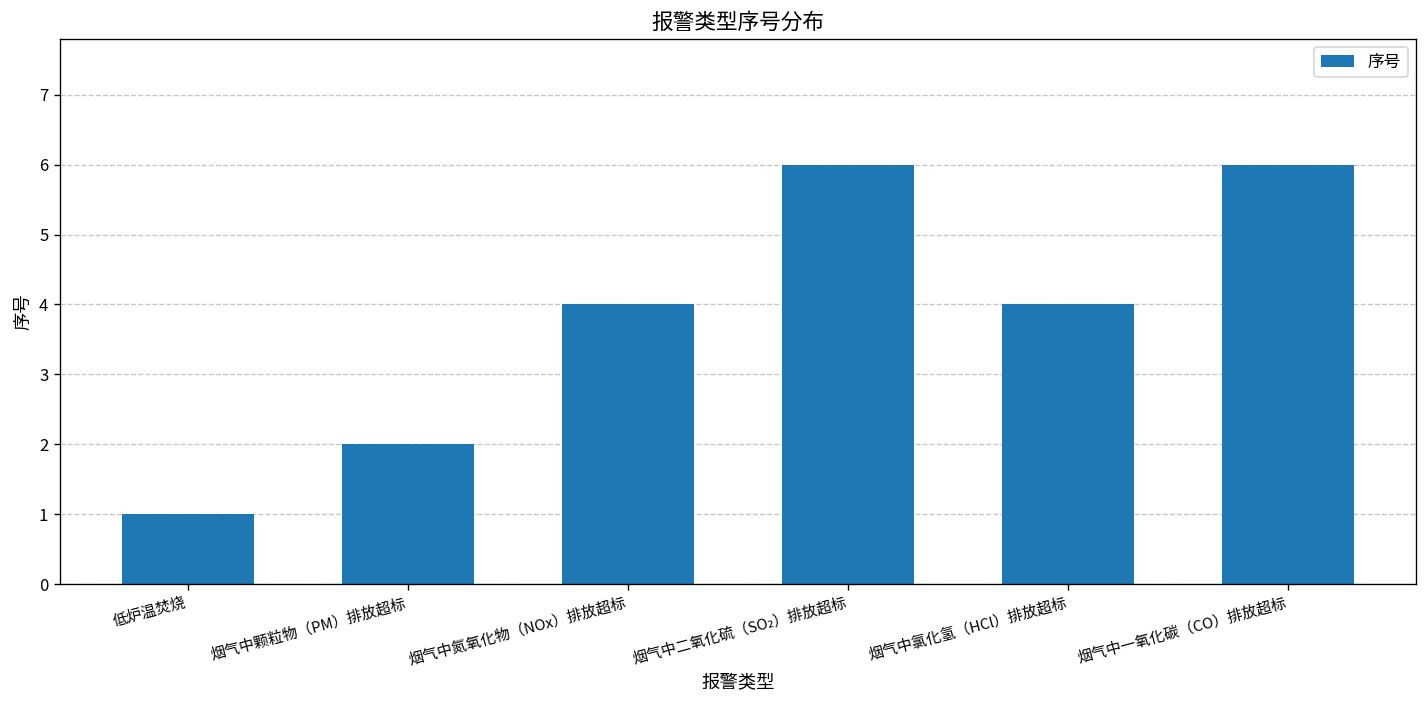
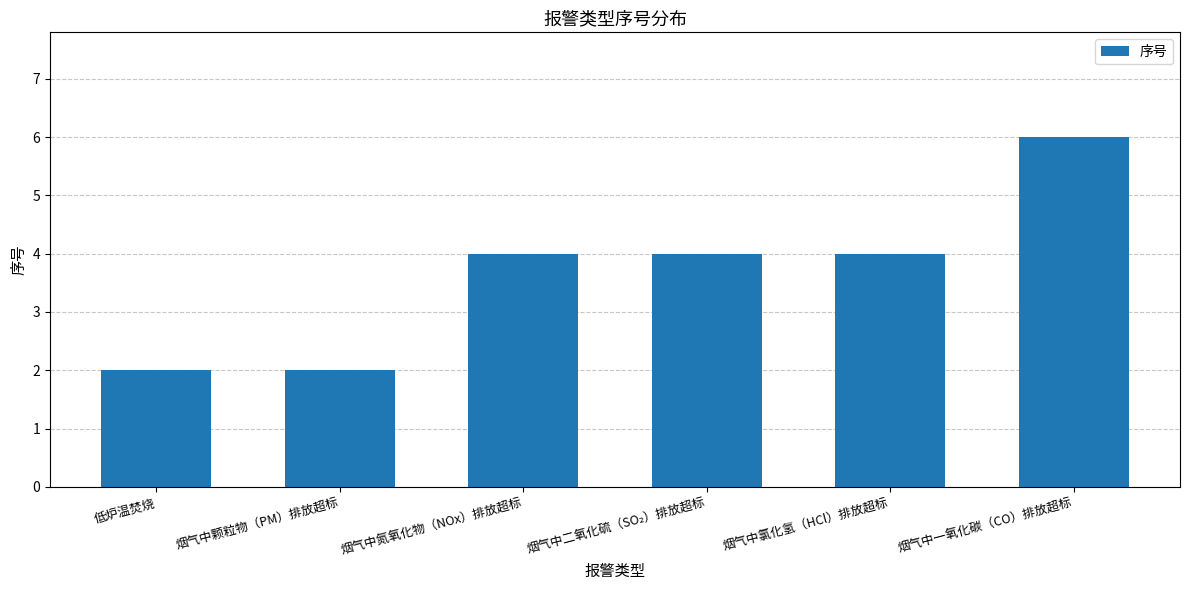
  {
-   "低炉温焚烧": 1,
+   "低炉温焚烧": 2,
    "烟气中颗粒物（PM）排放超标": 2,
    "烟气中氮氧化物（NOx）排放超标": 4,
-   "烟气中二氧化硫（SO₂）排放超标": 6,
+   "烟气中二氧化硫（SO₂）排放超标": 4,
    "烟气中氯化氢（HCl）排放超标": 4,
    "烟气中一氧化碳（CO）排放超标": 6
  }
